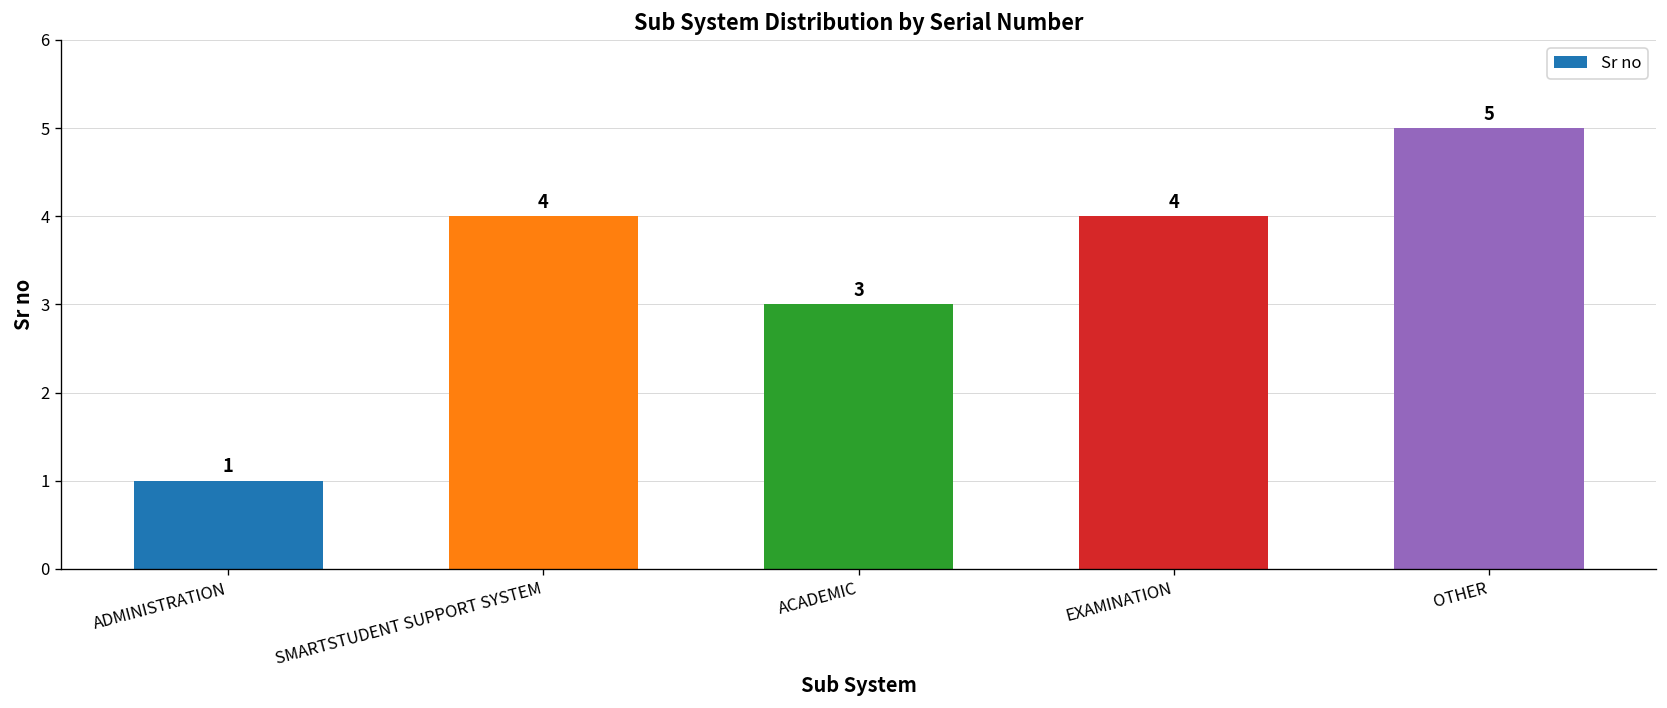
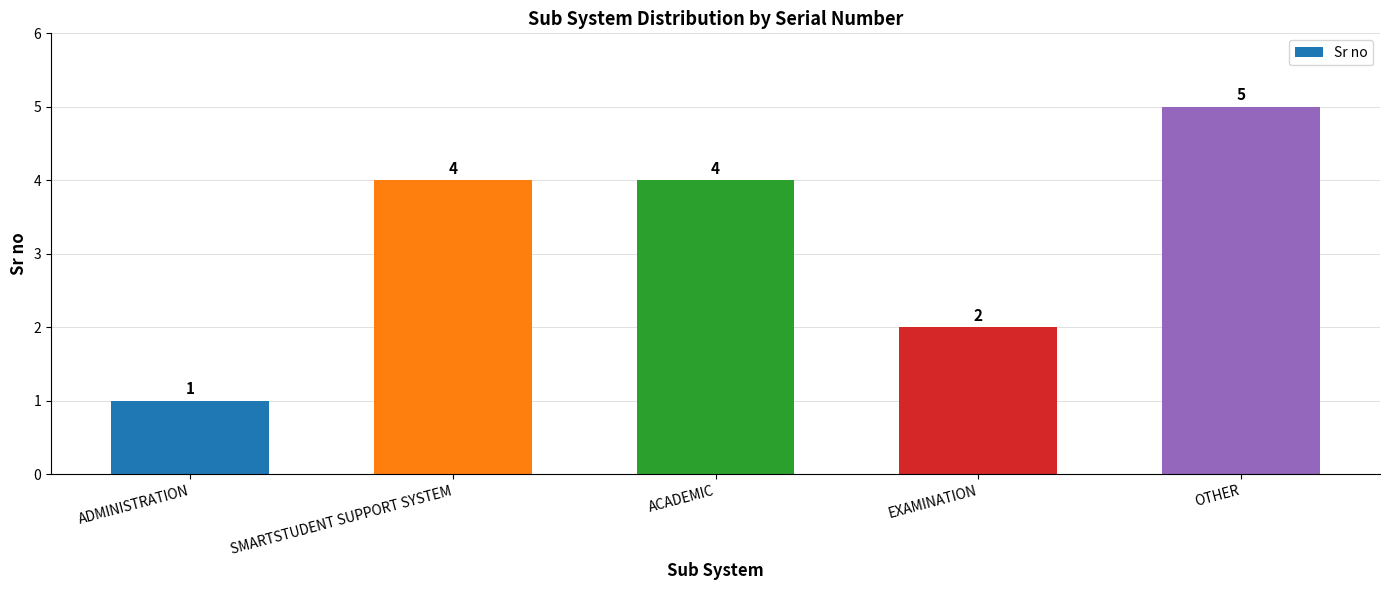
  {
    "ADMINISTRATION": 1,
    "SMARTSTUDENT SUPPORT SYSTEM": 4,
-   "ACADEMIC": 3,
-   "EXAMINATION": 4,
+   "ACADEMIC": 4,
+   "EXAMINATION": 2,
    "OTHER": 5
  }
